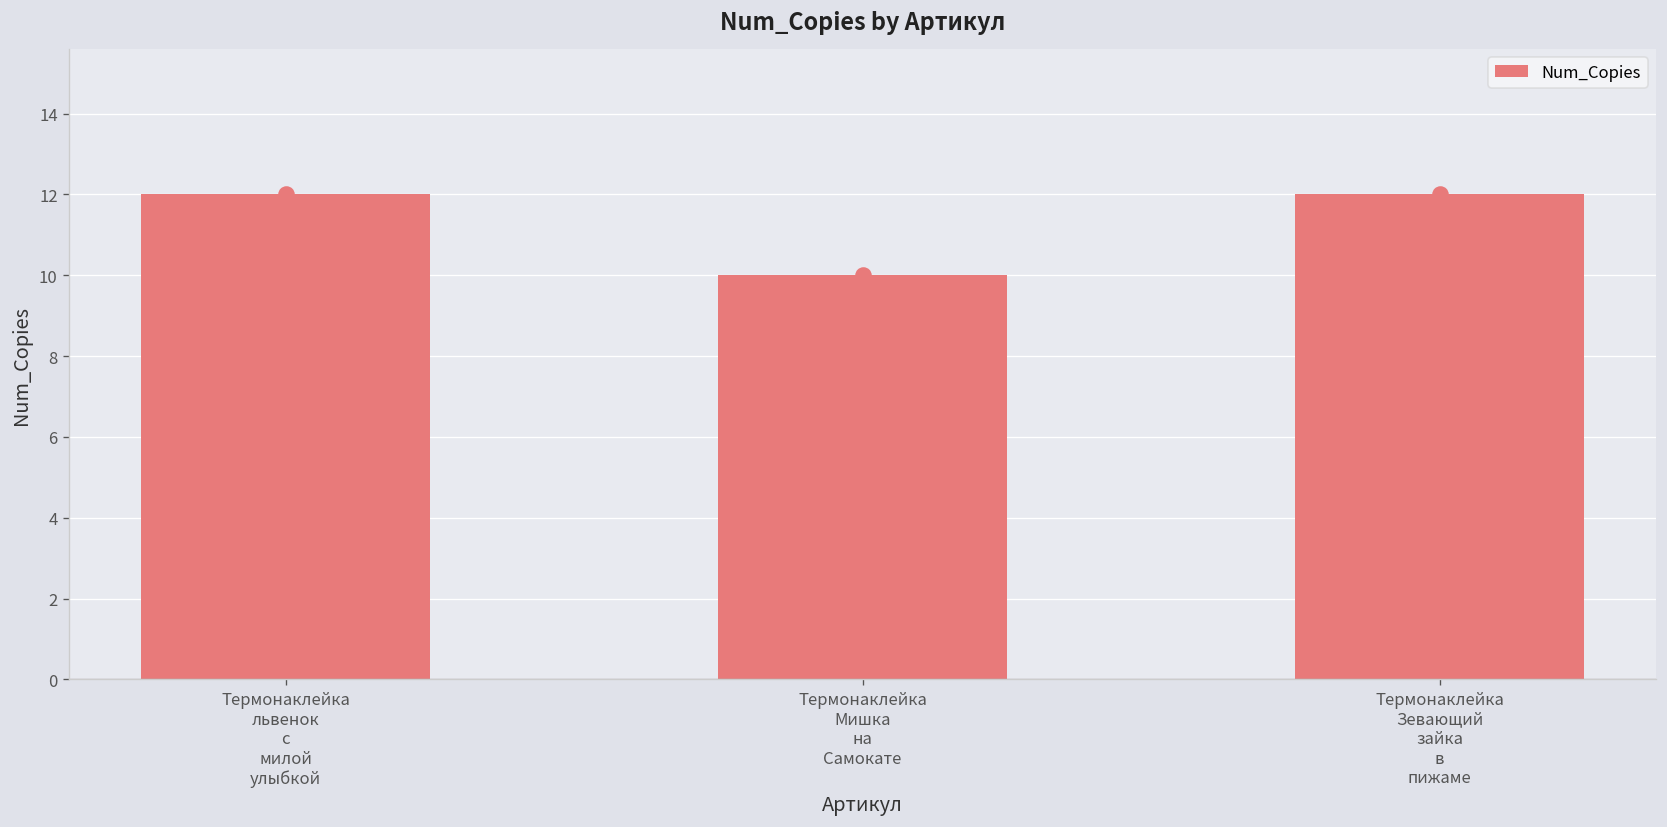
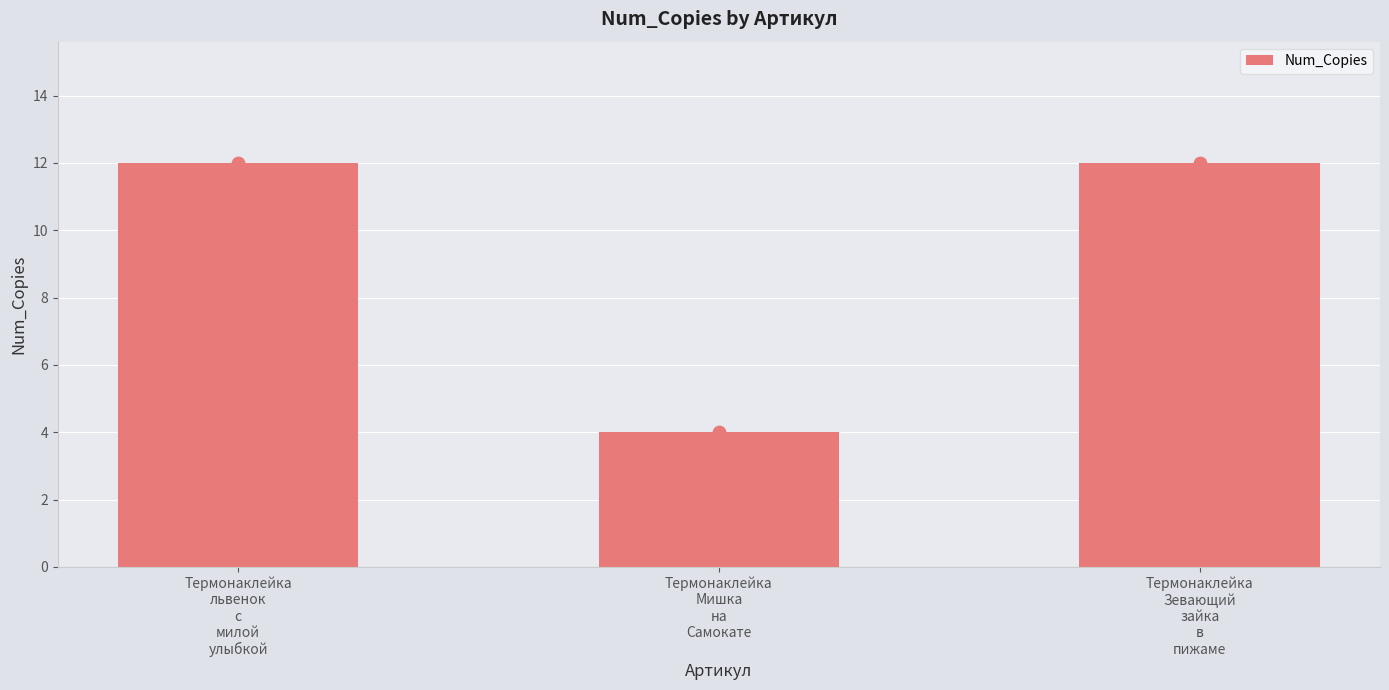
  {
    "Термонаклейка львенок с милой улыбкой": 12,
-   "Термонаклейка Мишка на Самокате": 10,
+   "Термонаклейка Мишка на Самокате": 4,
    "Термонаклейка Зевающий зайка в пижаме": 12
  }
